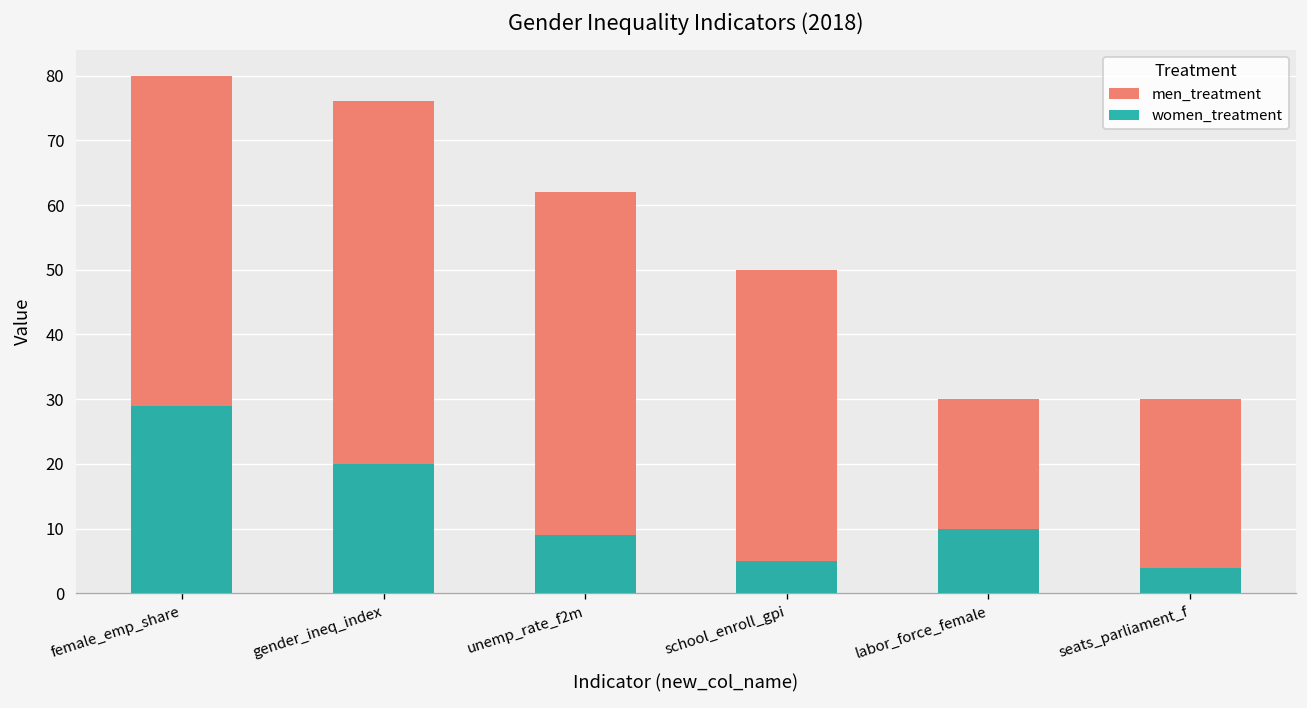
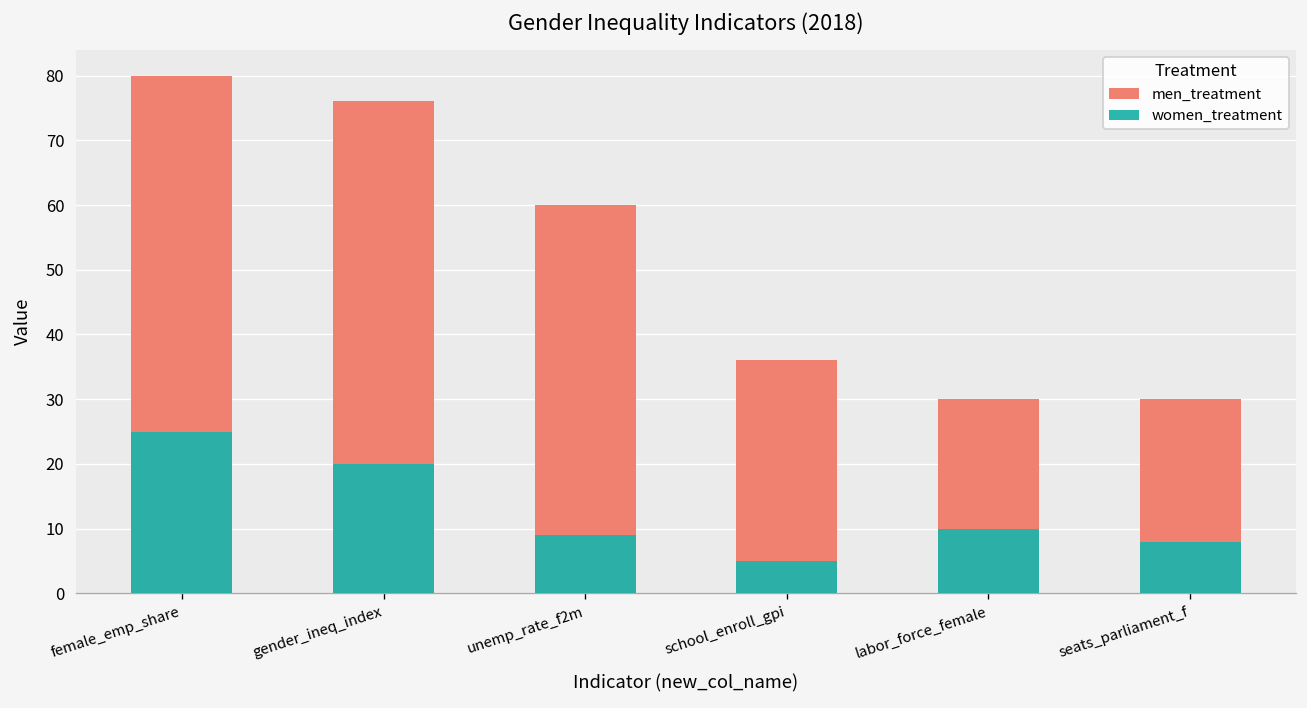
  {
    "men_treatment": {
      "female_emp_share": 80,
      "gender_ineq_index": 76,
-     "unemp_rate_f2m": 62,
-     "school_enroll_gpi": 50,
+     "unemp_rate_f2m": 60,
+     "school_enroll_gpi": 36,
      "labor_force_female": 30,
      "seats_parliament_f": 30
    },
    "women_treatment": {
-     "female_emp_share": 29,
-     "seats_parliament_f": 4
+     "female_emp_share": 25,
+     "seats_parliament_f": 8
    }
  }
